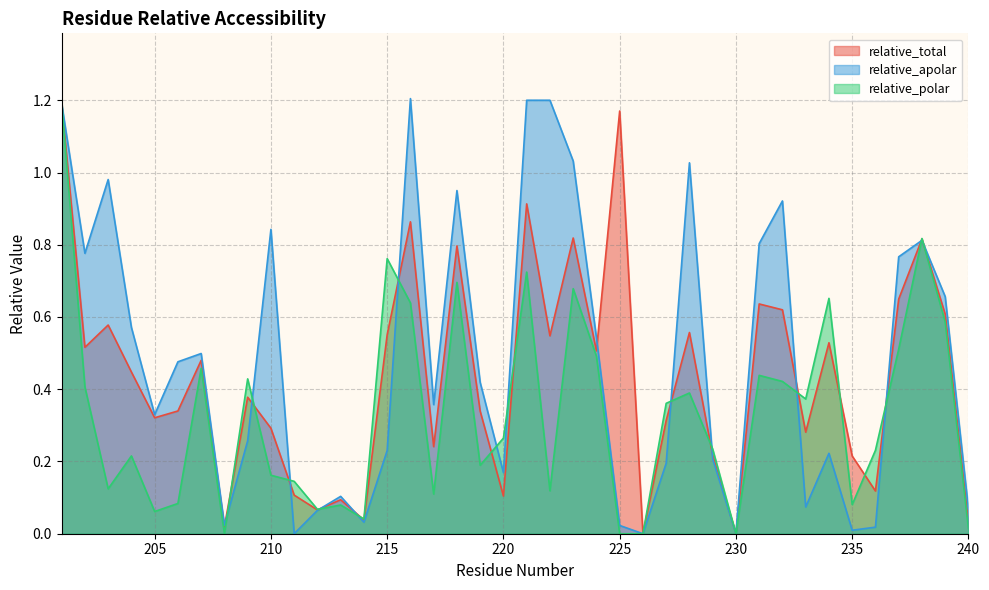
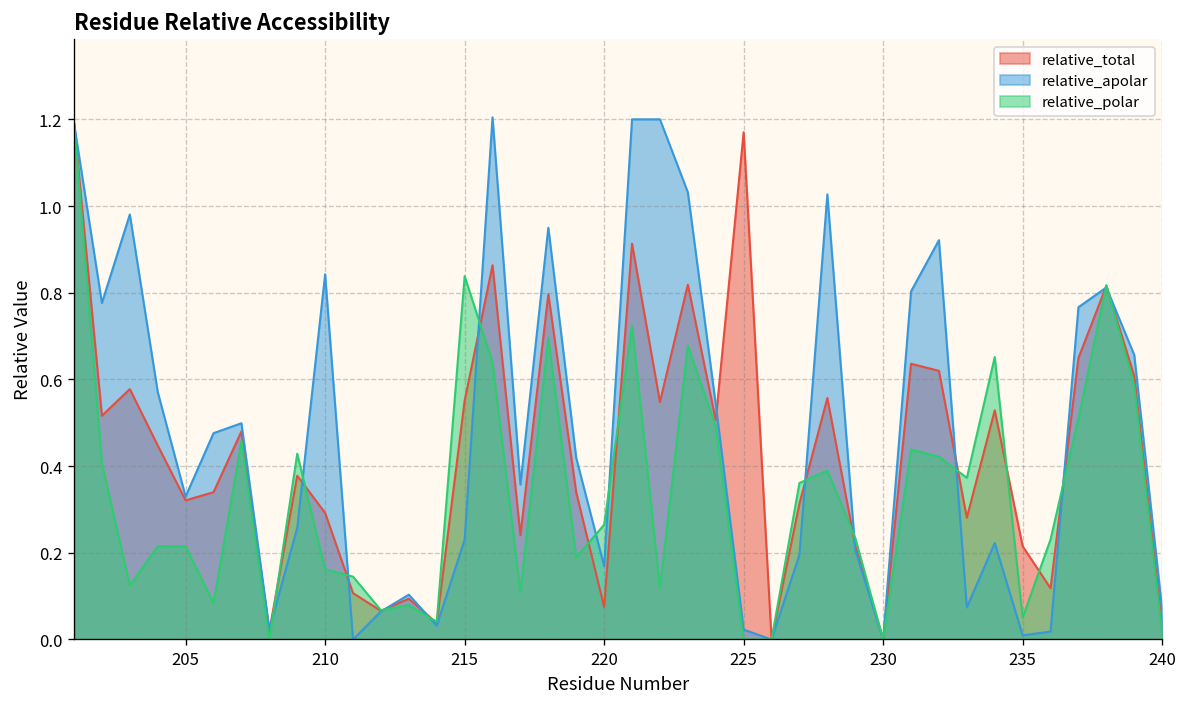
  {
    "relative_total": {
      "205": 0.32,
      "210": 0.29,
      "215": 0.55,
-     "220": 0.10,
+     "220": 0.08,
      "225": 1.17,
      "235": 0.22,
      "240": 0.03
    },
    "relative_apolar": {
      "205": 0.33,
      "210": 0.84,
      "215": 0.23,
      "220": 0.17,
      "225": 0.02,
      "235": 0.01,
      "240": 0.07
    },
    "relative_polar": {
-     "205": 0.06,
+     "205": 0.21,
      "210": 0.16,
-     "215": 0.76,
+     "215": 0.84,
      "220": 0.26,
      "225": 0.00,
-     "235": 0.08,
+     "235": 0.05,
      "240": 0.01
    }
  }
